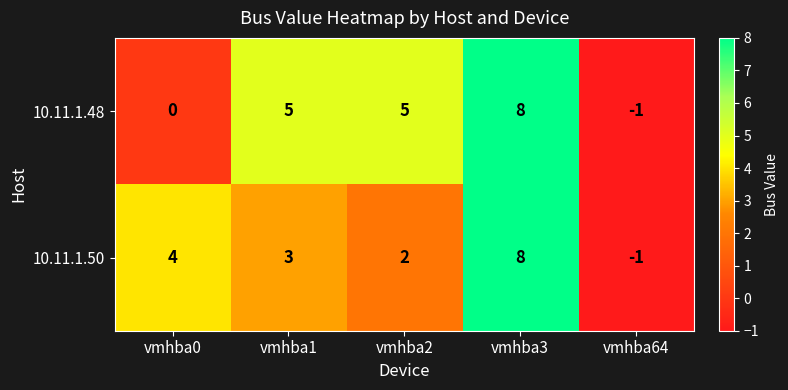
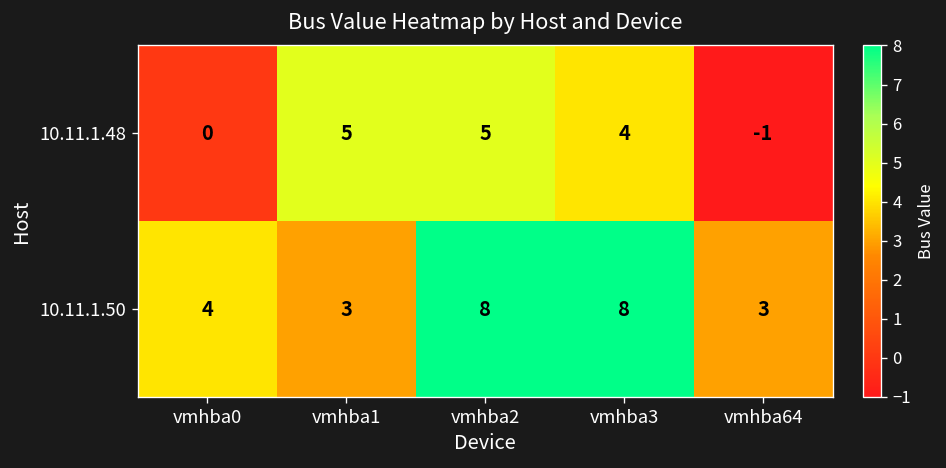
  {
    "10.11.1.48": {
      "vmhba0": 0,
      "vmhba1": 5,
      "vmhba2": 5,
-     "vmhba3": 8,
+     "vmhba3": 4,
      "vmhba64": -1
    },
    "10.11.1.50": {
      "vmhba0": 4,
      "vmhba1": 3,
-     "vmhba2": 2,
+     "vmhba2": 8,
      "vmhba3": 8,
-     "vmhba64": -1
+     "vmhba64": 3
    }
  }
